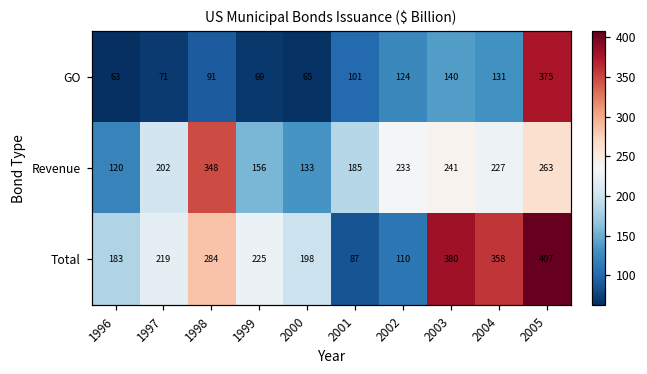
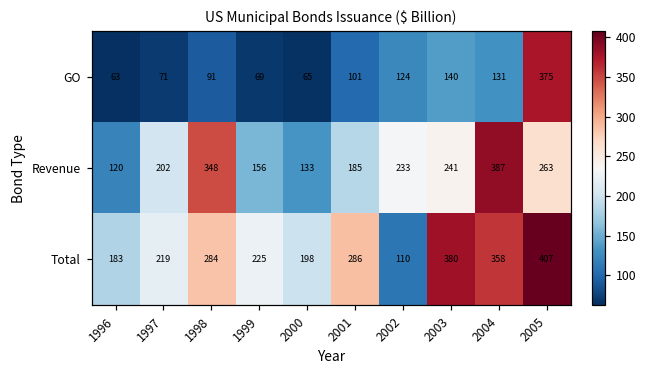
  {
    "GO": {
      "1996": 63,
      "1997": 71,
      "1998": 91,
      "1999": 69,
      "2000": 65,
      "2001": 101,
      "2002": 124,
      "2003": 140,
      "2004": 131,
      "2005": 375
    },
    "Revenue": {
      "1996": 120,
      "1997": 202,
      "1998": 348,
      "1999": 156,
      "2000": 133,
      "2001": 185,
      "2002": 233,
      "2003": 241,
-     "2004": 227,
+     "2004": 387,
      "2005": 263
    },
    "Total": {
      "1996": 183,
      "1997": 219,
      "1998": 284,
      "1999": 225,
      "2000": 198,
-     "2001": 87,
+     "2001": 286,
      "2002": 110,
      "2003": 380,
      "2004": 358,
      "2005": 407
    }
  }
